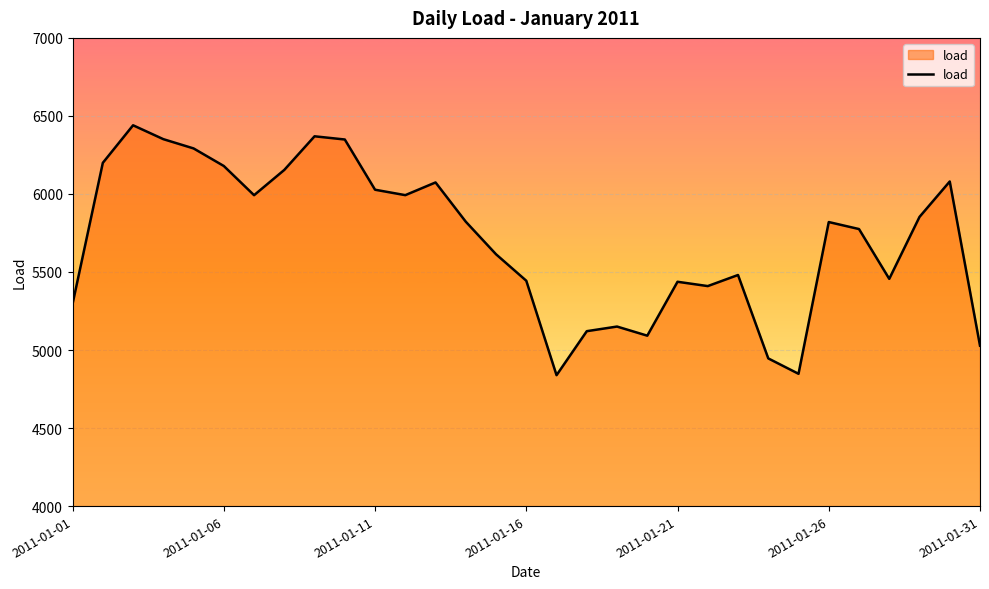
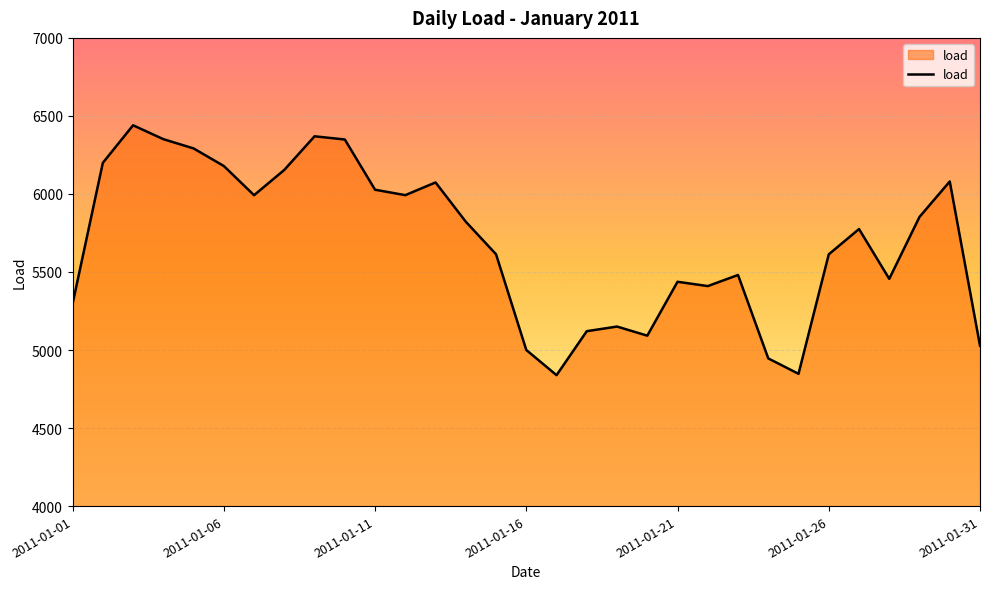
  {
    "2011-01-01": 5300,
    "2011-01-06": 6180,
    "2011-01-11": 6030,
-   "2011-01-16": 5440,
+   "2011-01-16": 5000,
    "2011-01-21": 5440,
-   "2011-01-26": 5820,
+   "2011-01-26": 5610,
    "2011-01-31": 5030
  }
